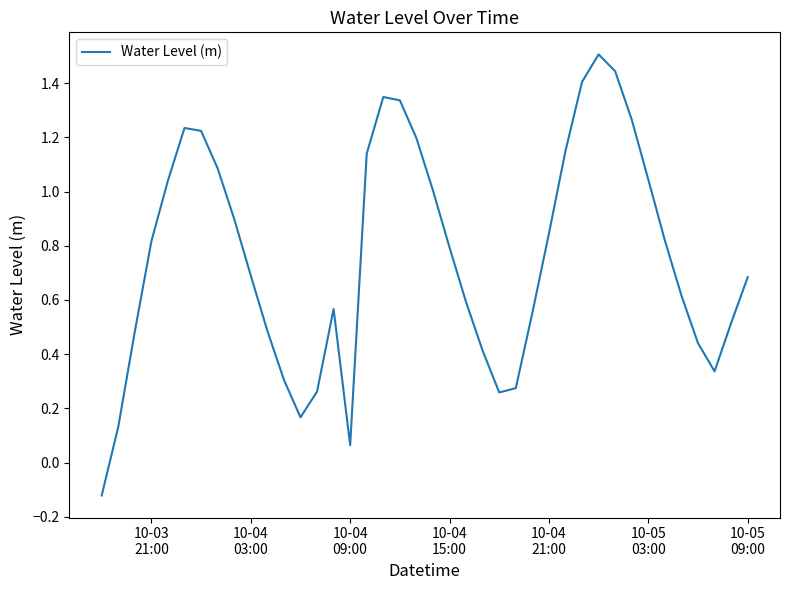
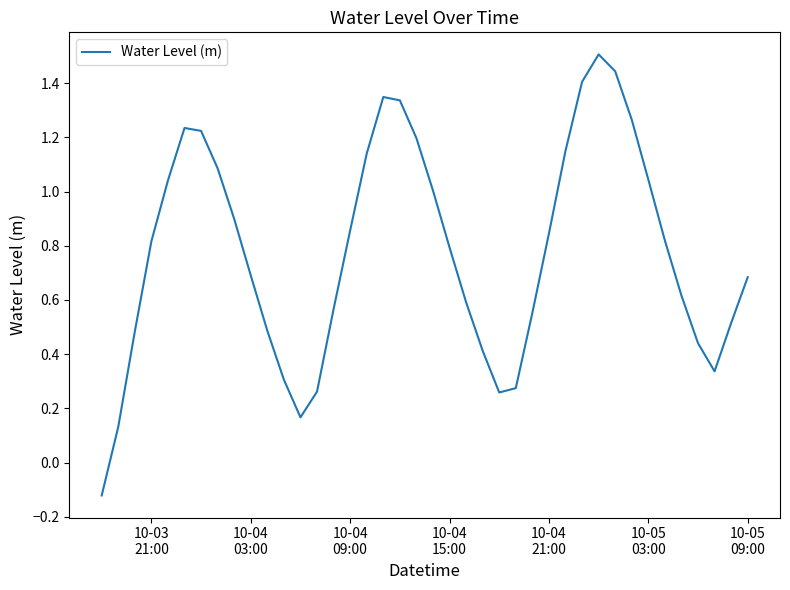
  {
    "10-03 21:00": 0.82,
    "10-04 03:00": 0.69,
-   "10-04 09:00": 0.06,
+   "10-04 09:00": 0.86,
    "10-04 15:00": 0.79,
    "10-04 21:00": 0.85,
    "10-05 03:00": 1.04,
    "10-05 09:00": 0.68
  }
